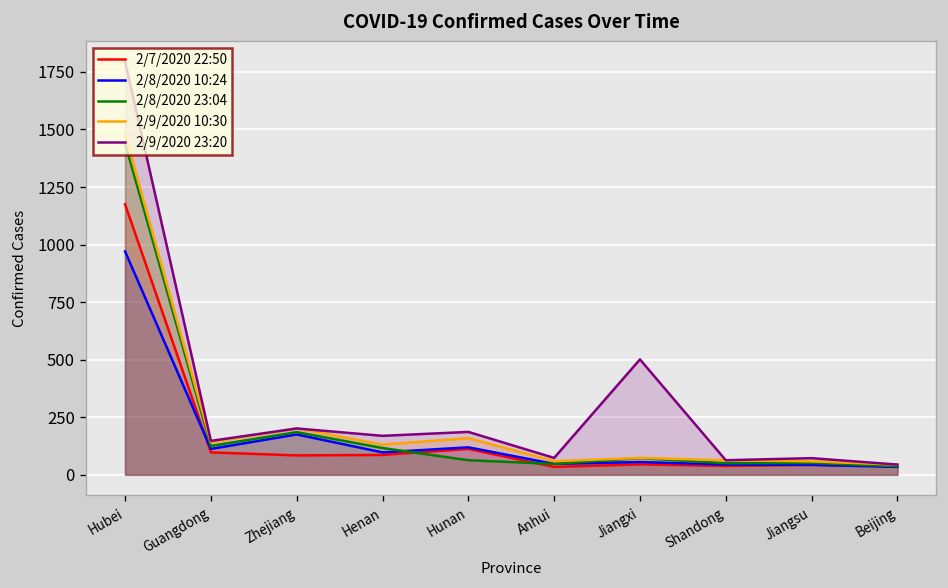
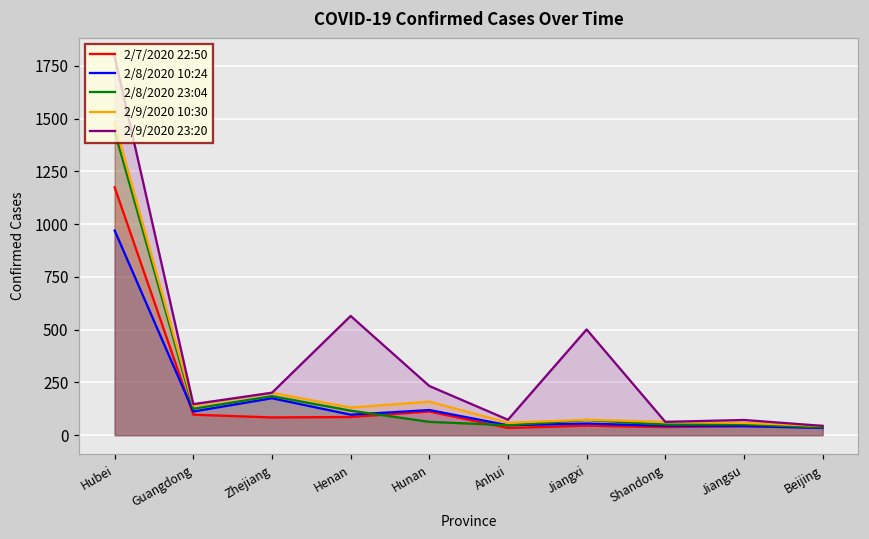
  {
    "2/7/2020 22:50": {
      "Hubei": 1180,
      "Guangdong": 100,
      "Zhejiang": 80
    },
    "2/8/2020 10:24": {
      "Hubei": 970
    },
    "2/8/2020 23:04": {
      "Henan": 120,
      "Hunan": 60
    },
    "2/9/2020 10:30": {
      "Henan": 130,
      "Hunan": 160
    },
    "2/9/2020 23:20": {
-     "Henan": 170,
-     "Hunan": 190,
+     "Henan": 570,
+     "Hunan": 230,
      "Anhui": 70,
      "Jiangxi": 500,
      "Jiangsu": 70
    }
  }
